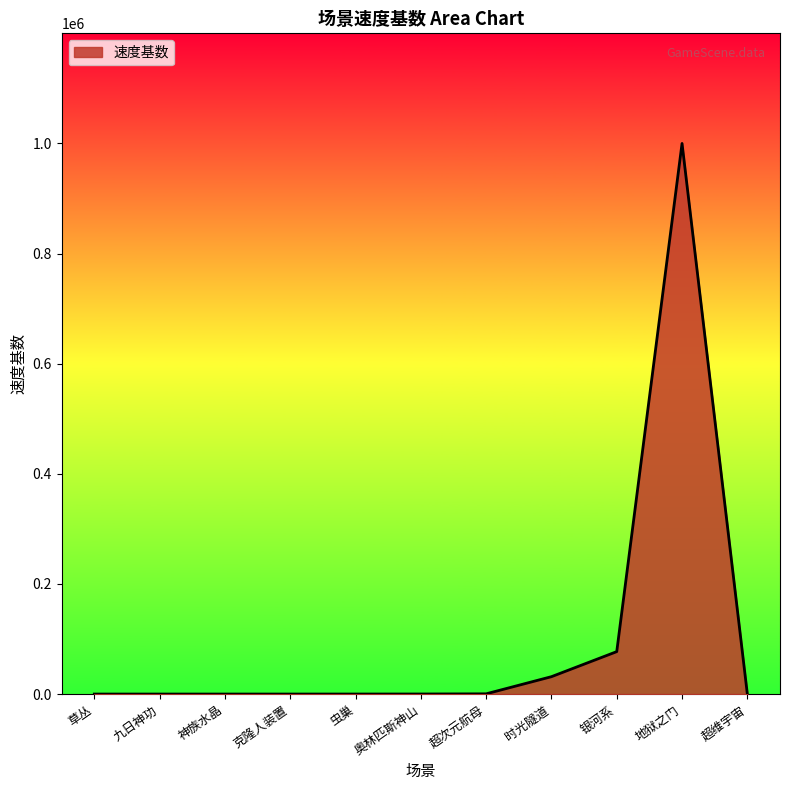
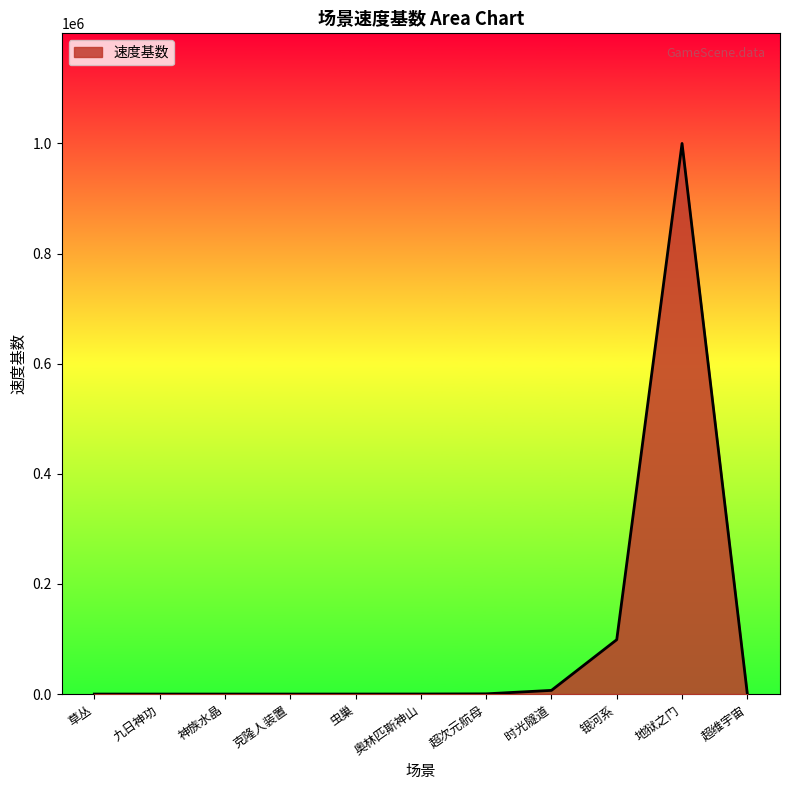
  {
    "草丛": 0,
    "九日神功": 0,
    "神族水晶": 0,
    "克隆人装置": 0,
    "虫巢": 0,
    "奥林匹斯神山": 0,
    "超次元航母": 0,
-   "时光隧道": 30000,
-   "银河系": 80000,
+   "时光隧道": 10000,
+   "银河系": 100000,
    "地狱之门": 1000000,
    "超维宇宙": 0
  }
